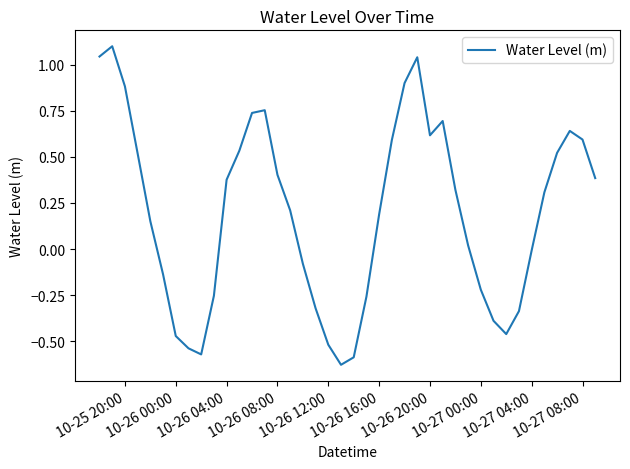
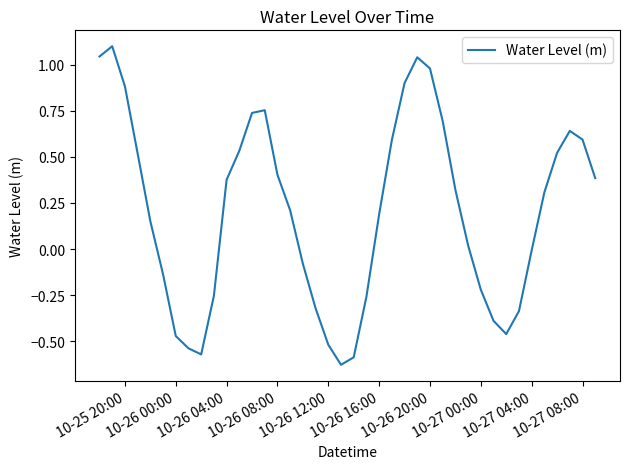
  {
    "10-25 20:00": 0.88,
    "10-26 00:00": -0.47,
    "10-26 04:00": 0.38,
    "10-26 08:00": 0.40,
    "10-26 12:00": -0.52,
    "10-26 16:00": 0.19,
-   "10-26 20:00": 0.62,
+   "10-26 20:00": 0.98,
    "10-27 00:00": -0.22,
    "10-27 04:00": -0.01,
    "10-27 08:00": 0.59
  }
